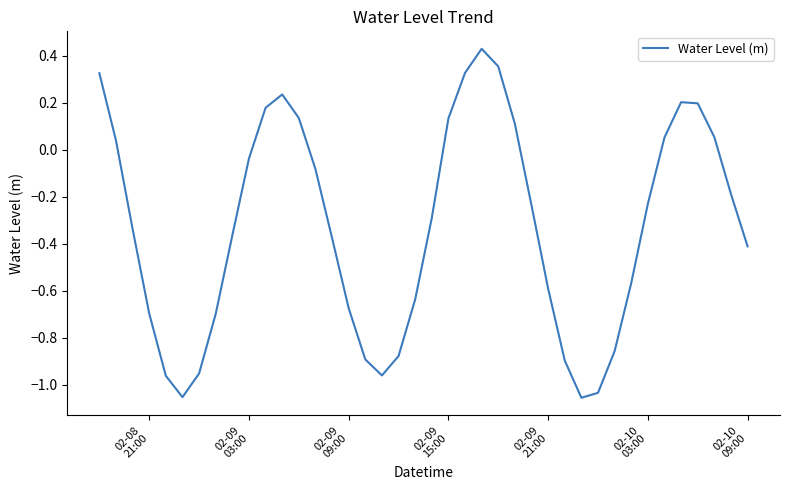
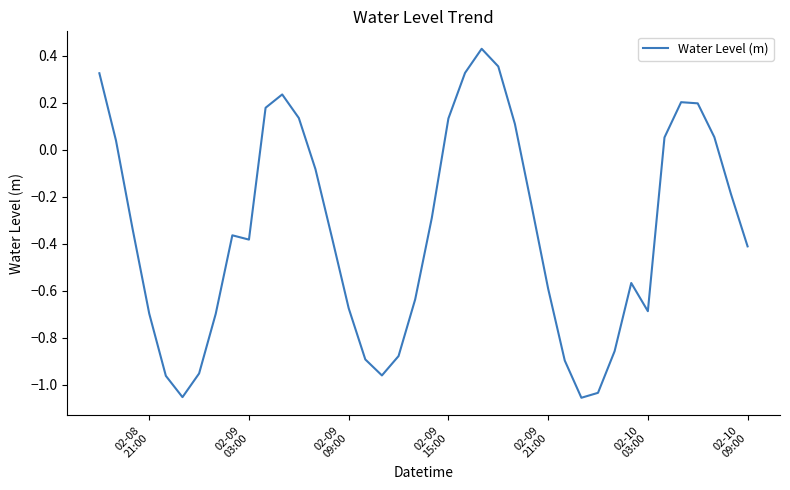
  {
    "02-08 21:00": -0.70,
-   "02-09 03:00": -0.04,
+   "02-09 03:00": -0.38,
    "02-09 09:00": -0.67,
    "02-09 15:00": 0.13,
    "02-09 21:00": -0.59,
-   "02-10 03:00": -0.23,
+   "02-10 03:00": -0.69,
    "02-10 09:00": -0.41
  }
